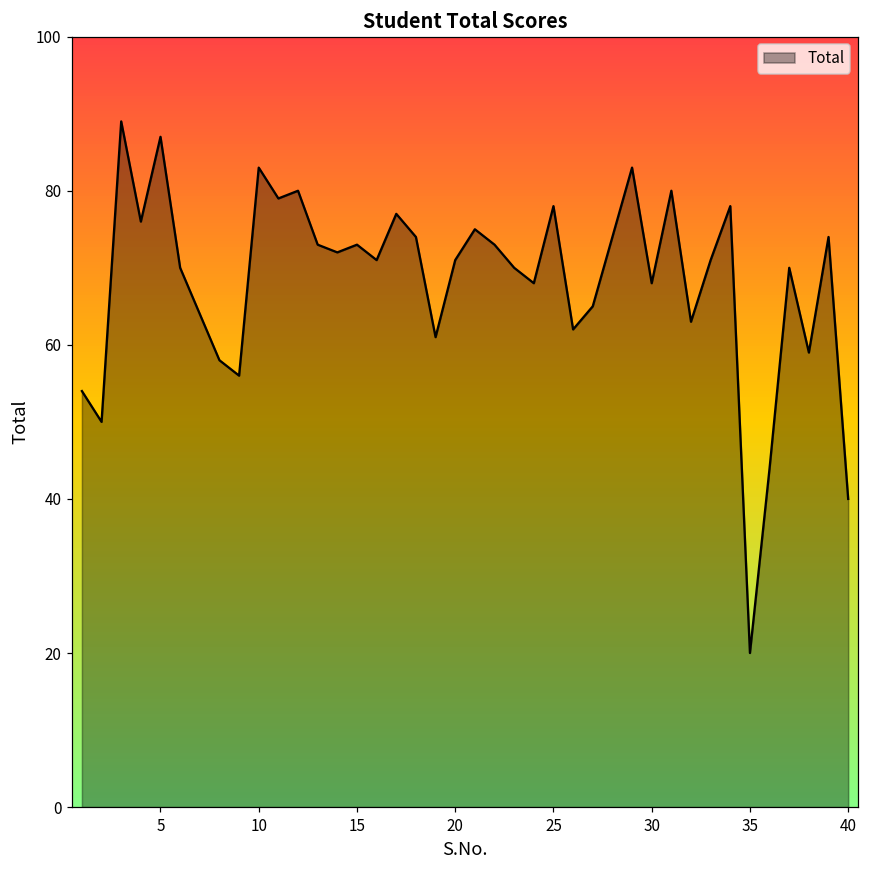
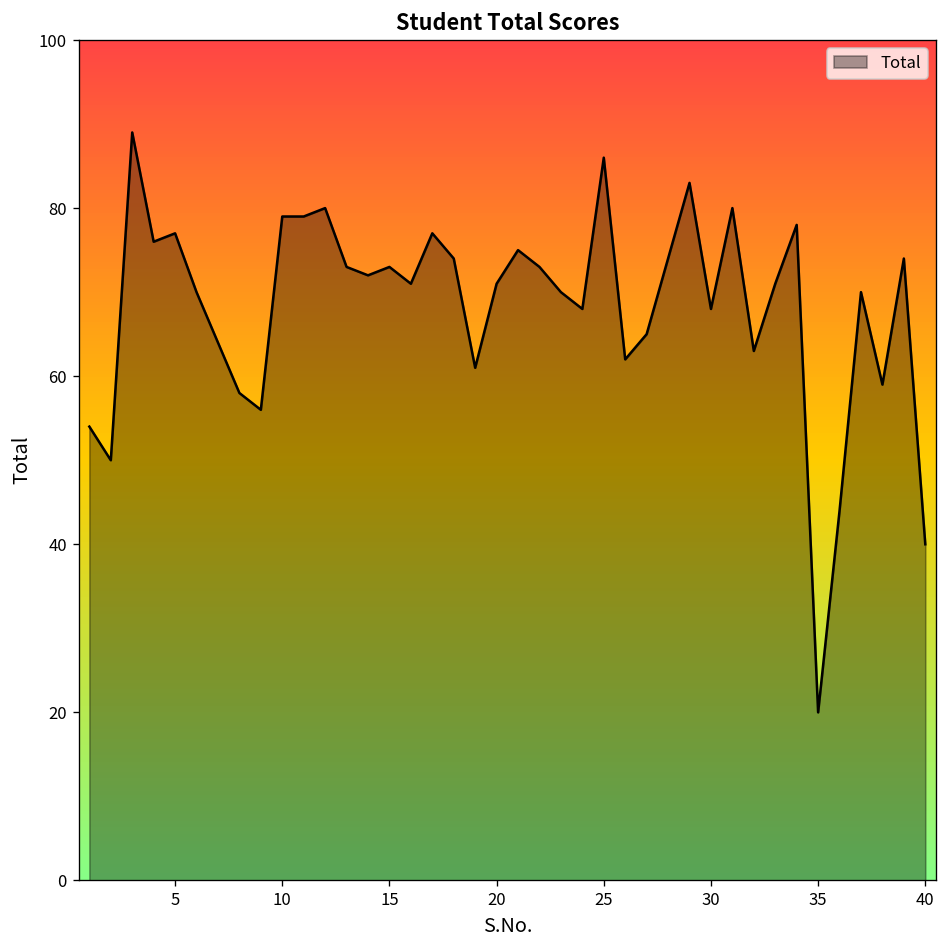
  {
-   "5": 87,
-   "10": 83,
+   "5": 77,
+   "10": 79,
    "15": 73,
    "20": 71,
-   "25": 78,
+   "25": 86,
    "30": 68,
    "35": 20,
    "40": 40
  }
